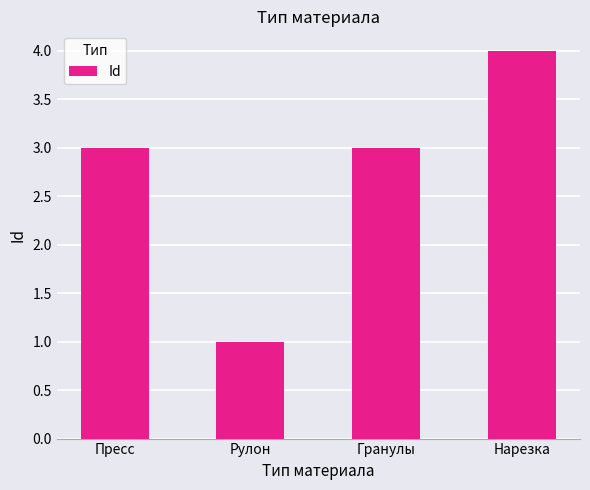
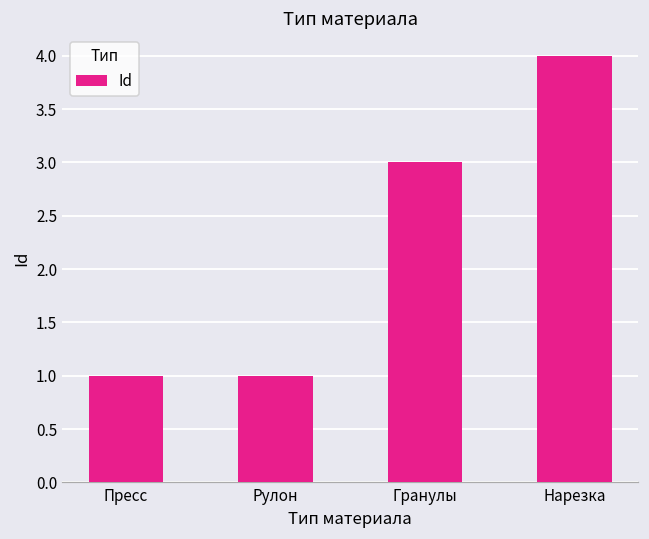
  {
-   "Пресс": 3,
+   "Пресс": 1,
    "Рулон": 1,
    "Гранулы": 3,
    "Нарезка": 4
  }
